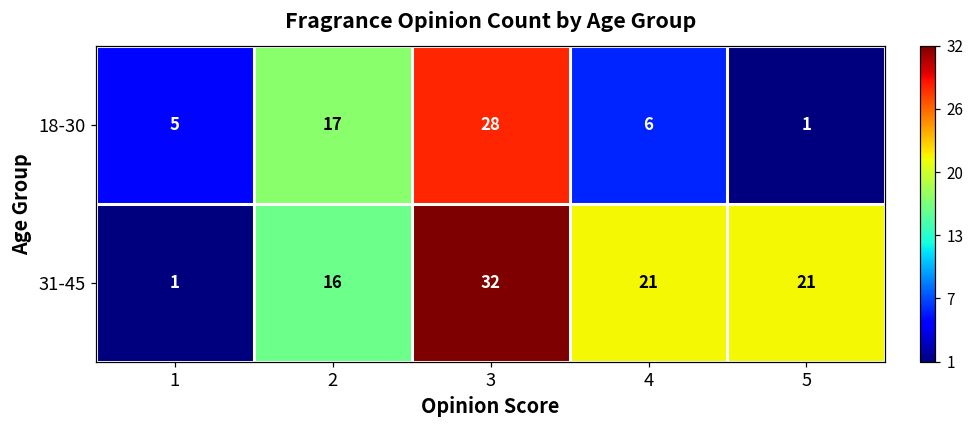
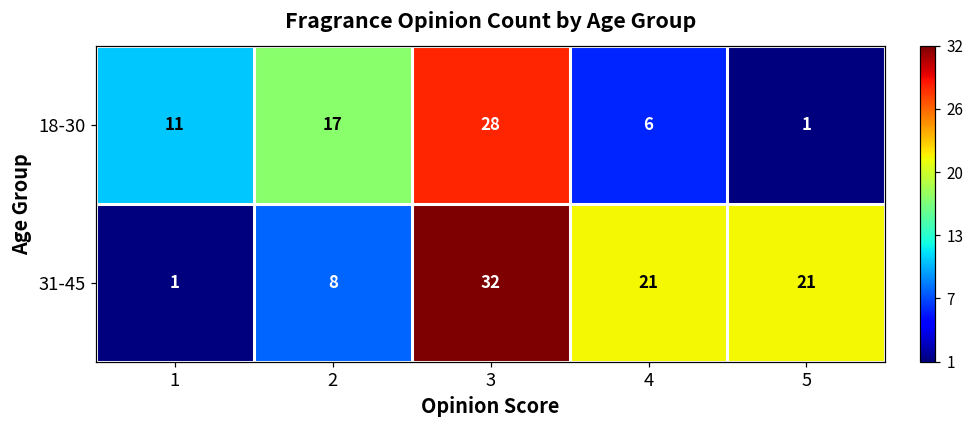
  {
    "18-30": {
-     "1": 5,
+     "1": 11,
      "2": 17,
      "3": 28,
      "4": 6,
      "5": 1
    },
    "31-45": {
      "1": 1,
-     "2": 16,
+     "2": 8,
      "3": 32,
      "4": 21,
      "5": 21
    }
  }
